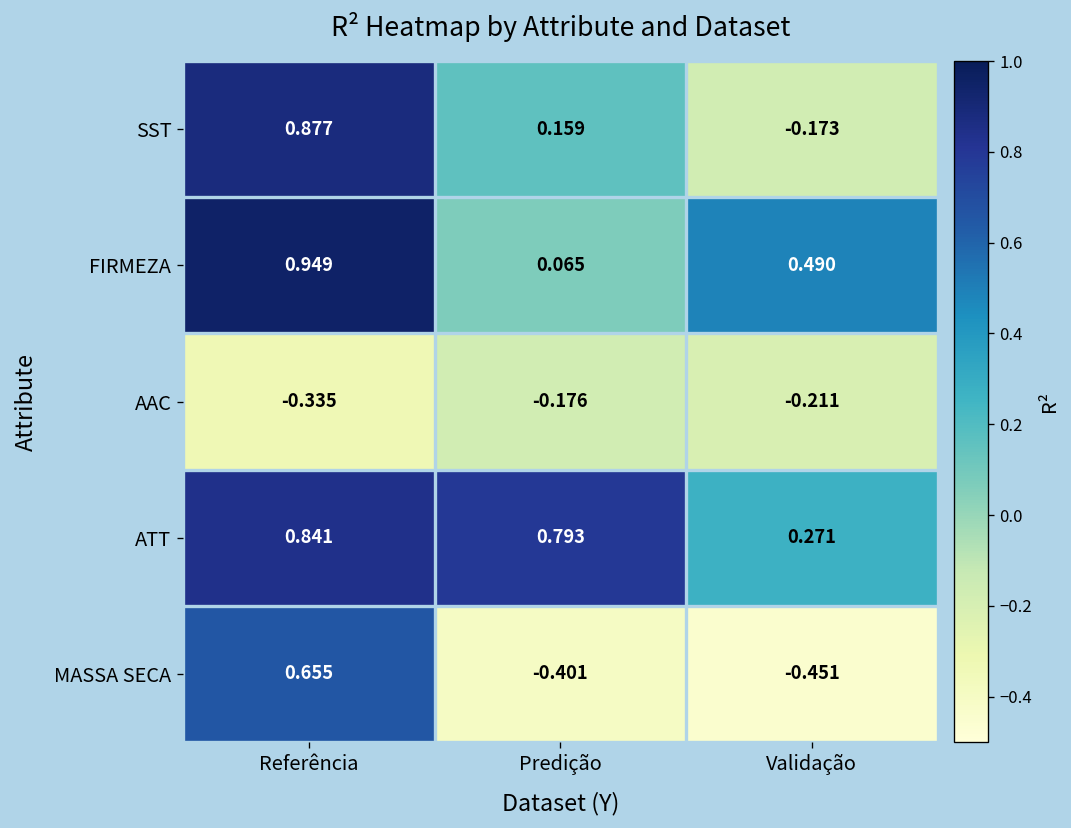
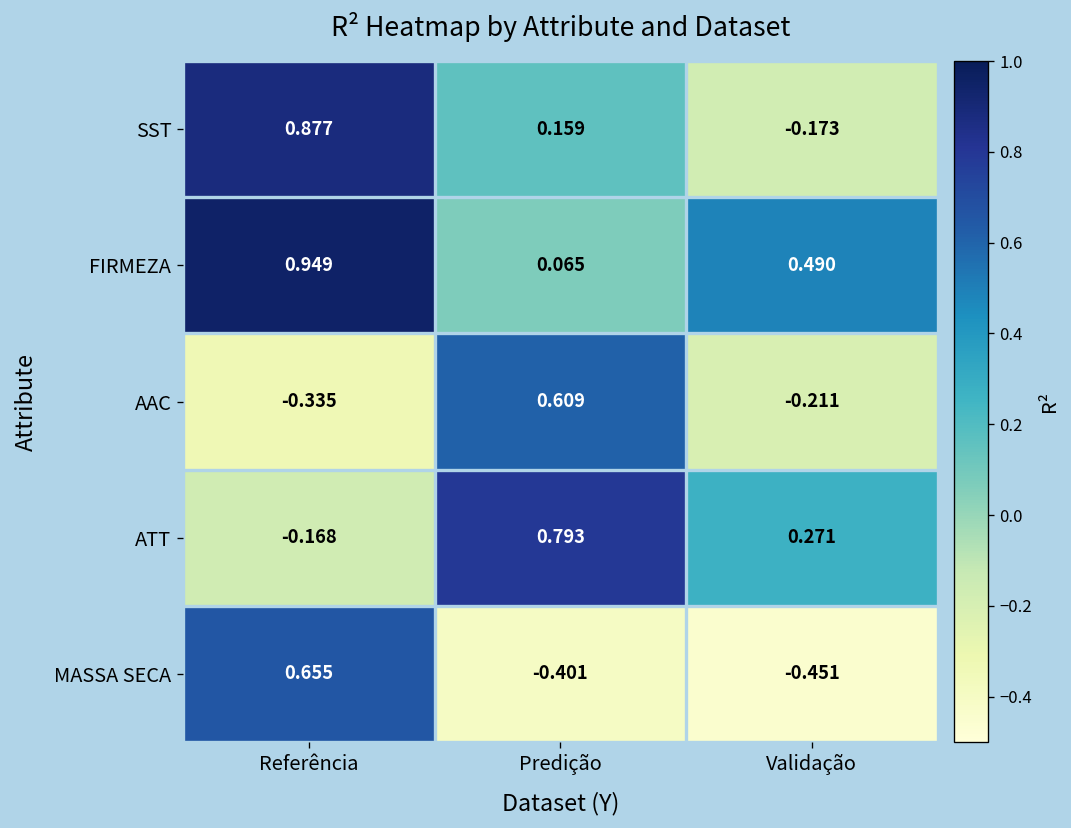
  {
    "SST": {
      "Referência": 0.877,
      "Predição": 0.159,
      "Validação": -0.173
    },
    "FIRMEZA": {
      "Referência": 0.949,
      "Predição": 0.065,
      "Validação": 0.490
    },
    "AAC": {
      "Referência": -0.335,
-     "Predição": -0.176,
+     "Predição": 0.609,
      "Validação": -0.211
    },
    "ATT": {
-     "Referência": 0.841,
+     "Referência": -0.168,
      "Predição": 0.793,
      "Validação": 0.271
    },
    "MASSA SECA": {
      "Referência": 0.655,
      "Predição": -0.401,
      "Validação": -0.451
    }
  }
